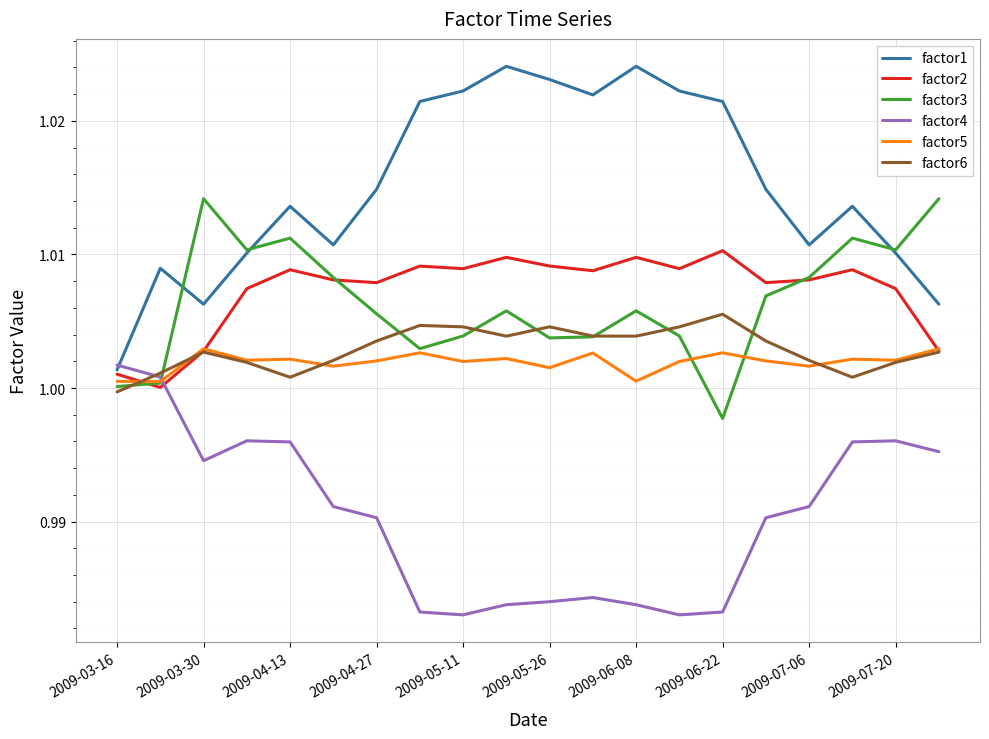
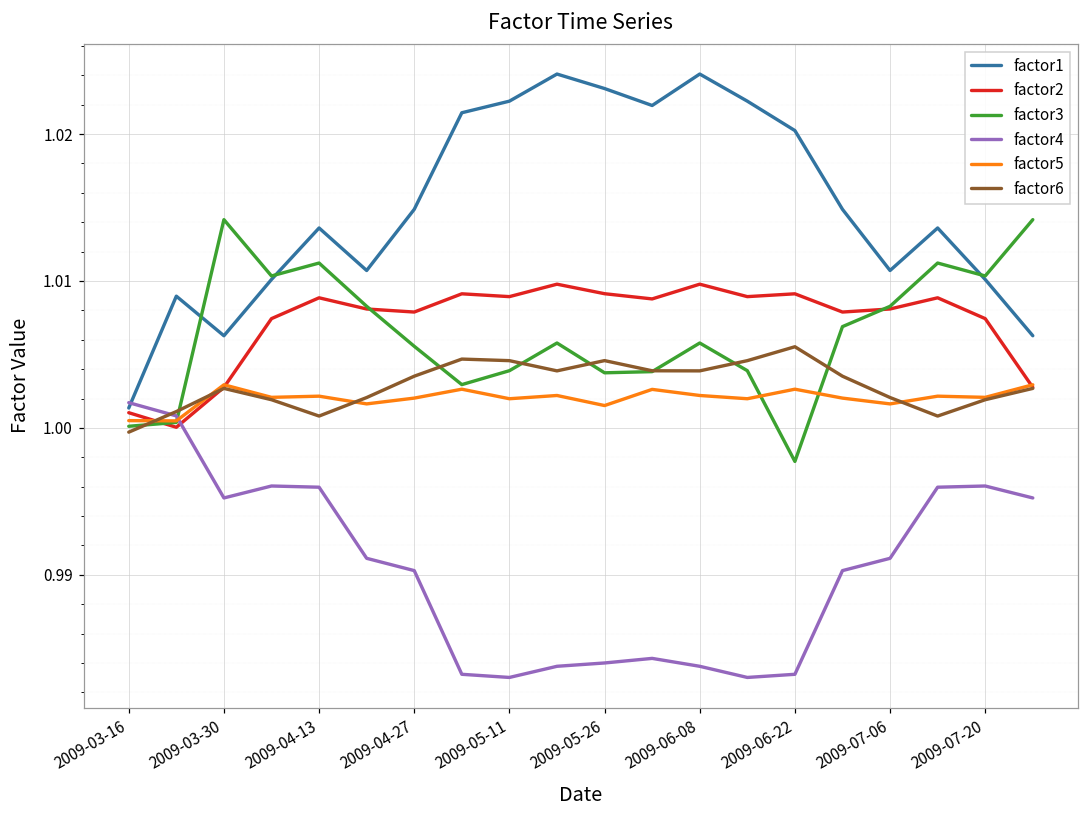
  {
    "factor1": {
      "2009-03-16": 1.0014,
      "2009-03-30": 1.0063,
      "2009-04-13": 1.0136,
      "2009-04-27": 1.0149,
      "2009-05-11": 1.0222,
      "2009-05-26": 1.0231,
      "2009-06-08": 1.0241,
-     "2009-06-22": 1.0215,
+     "2009-06-22": 1.0202,
      "2009-07-06": 1.0107,
      "2009-07-20": 1.0101
    },
    "factor2": {
      "2009-03-16": 1.0010,
      "2009-04-13": 1.0089,
      "2009-04-27": 1.0079,
      "2009-05-11": 1.0089,
      "2009-05-26": 1.0091,
      "2009-06-08": 1.0098,
-     "2009-06-22": 1.0103,
+     "2009-06-22": 1.0091,
      "2009-07-20": 1.0074
    },
    "factor3": {
      "2009-03-16": 1.0001,
      "2009-03-30": 1.0142,
      "2009-04-13": 1.0112,
      "2009-04-27": 1.0056,
      "2009-05-11": 1.0039,
      "2009-05-26": 1.0038,
      "2009-06-08": 1.0058,
      "2009-06-22": 0.9977,
      "2009-07-20": 1.0103
    },
    "factor4": {
      "2009-03-16": 1.0017,
-     "2009-03-30": 0.9946,
+     "2009-03-30": 0.9952,
      "2009-04-13": 0.9960,
      "2009-04-27": 0.9903,
      "2009-05-11": 0.9830,
      "2009-05-26": 0.9840,
      "2009-06-08": 0.9838,
      "2009-06-22": 0.9832,
      "2009-07-06": 0.9911,
      "2009-07-20": 0.9960
    },
    "factor5": {
      "2009-03-16": 1.0005,
      "2009-04-13": 1.0022,
      "2009-04-27": 1.0020,
      "2009-05-11": 1.0020,
      "2009-05-26": 1.0015,
-     "2009-06-08": 1.0005,
+     "2009-06-08": 1.0022,
      "2009-06-22": 1.0026,
      "2009-07-06": 1.0016
    },
    "factor6": {
      "2009-03-16": 0.9997,
      "2009-04-13": 1.0008,
      "2009-04-27": 1.0035,
      "2009-05-11": 1.0046,
      "2009-05-26": 1.0046,
      "2009-06-08": 1.0039,
      "2009-06-22": 1.0055,
      "2009-07-06": 1.0021
    }
  }
